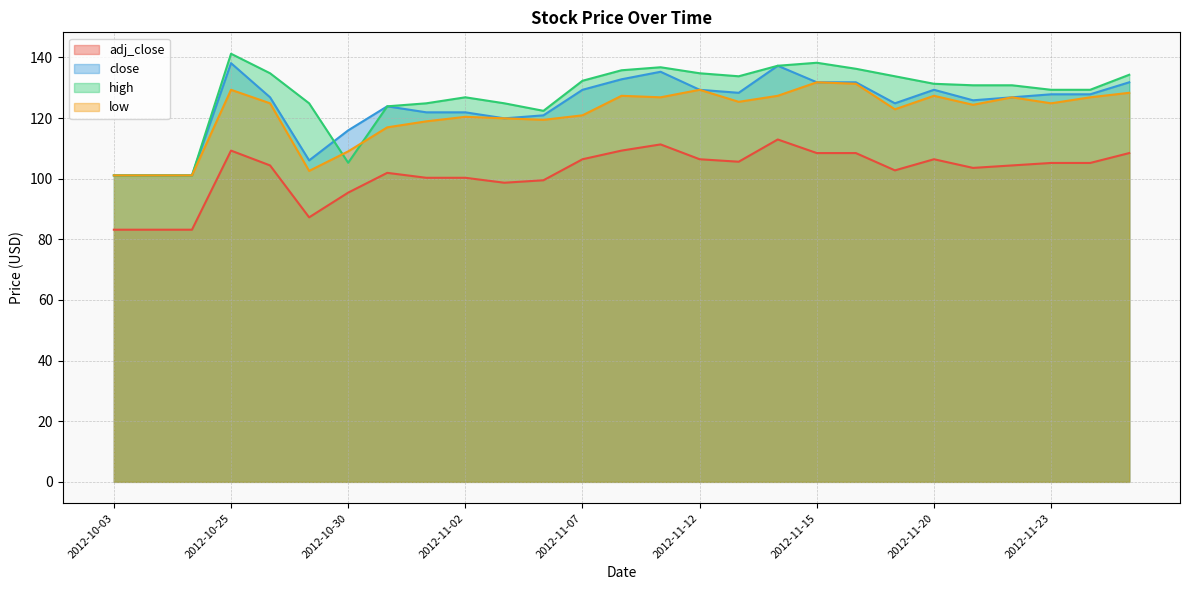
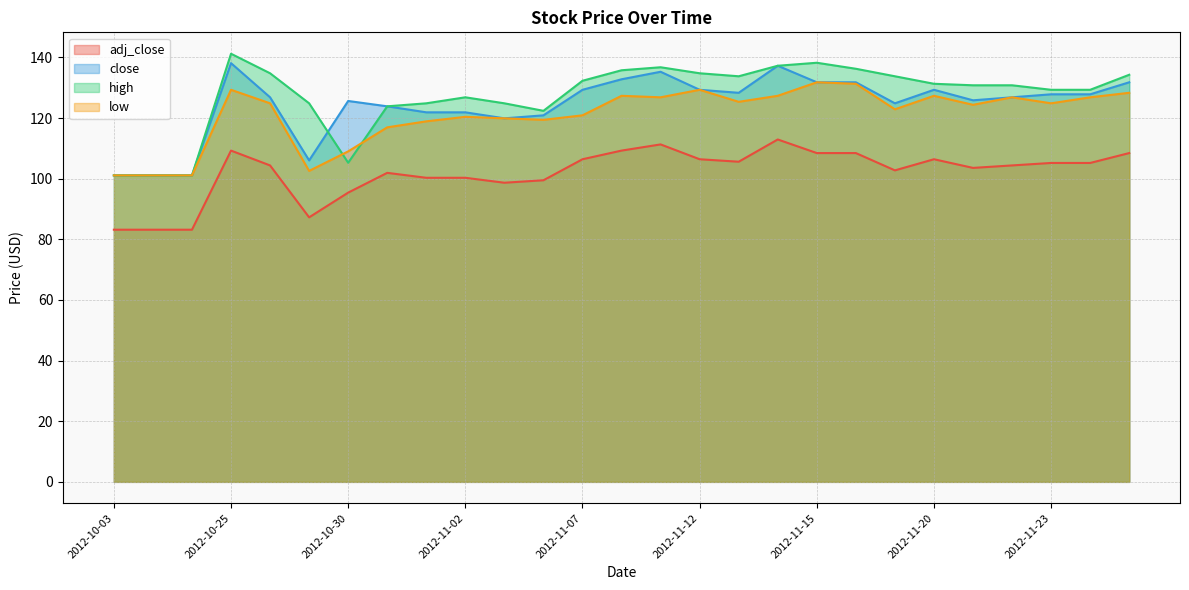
  {
    "close": {
      "2012-10-25": 138,
-     "2012-10-30": 116,
+     "2012-10-30": 126,
      "2012-11-02": 122,
      "2012-11-07": 129,
      "2012-11-20": 129,
      "2012-11-23": 128
    },
    "high": {
      "2012-10-25": 141,
      "2012-10-30": 105,
      "2012-11-02": 127,
      "2012-11-07": 132,
      "2012-11-12": 135,
      "2012-11-15": 138,
      "2012-11-20": 131,
      "2012-11-23": 129
    }
  }
